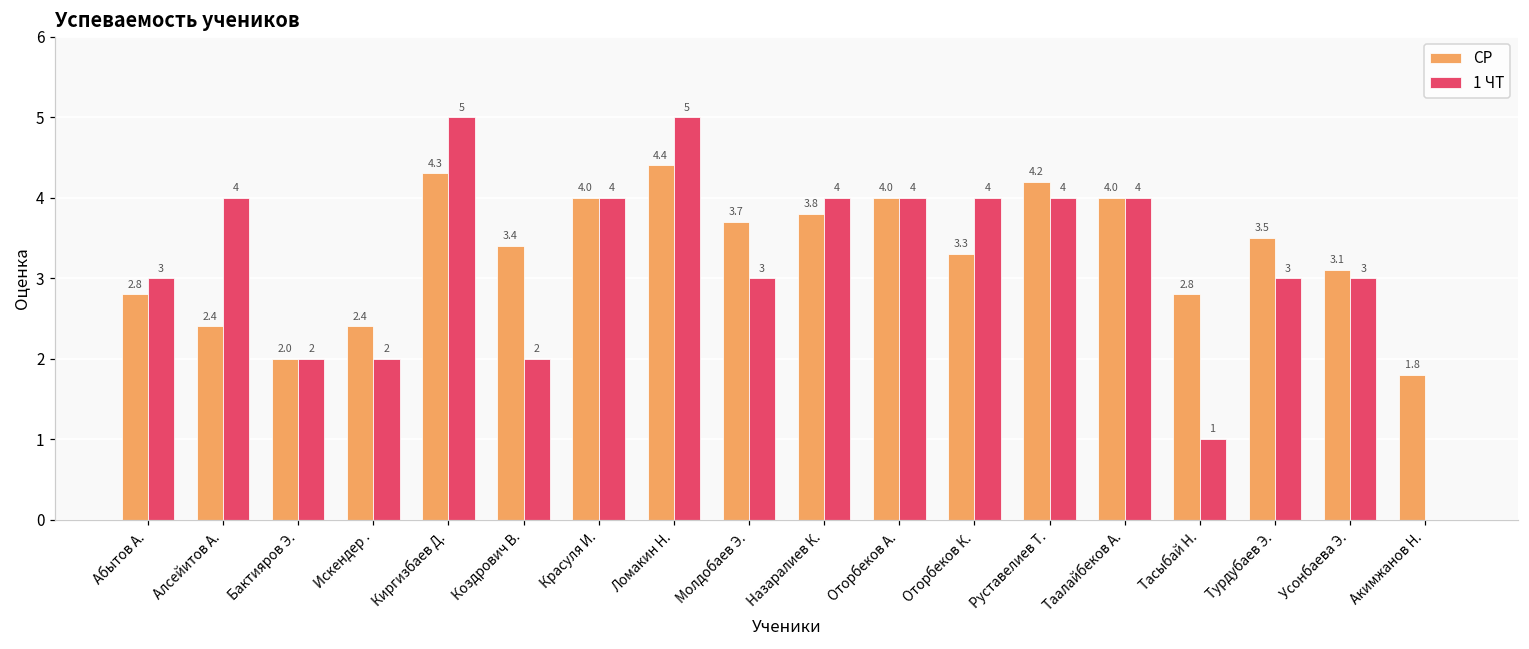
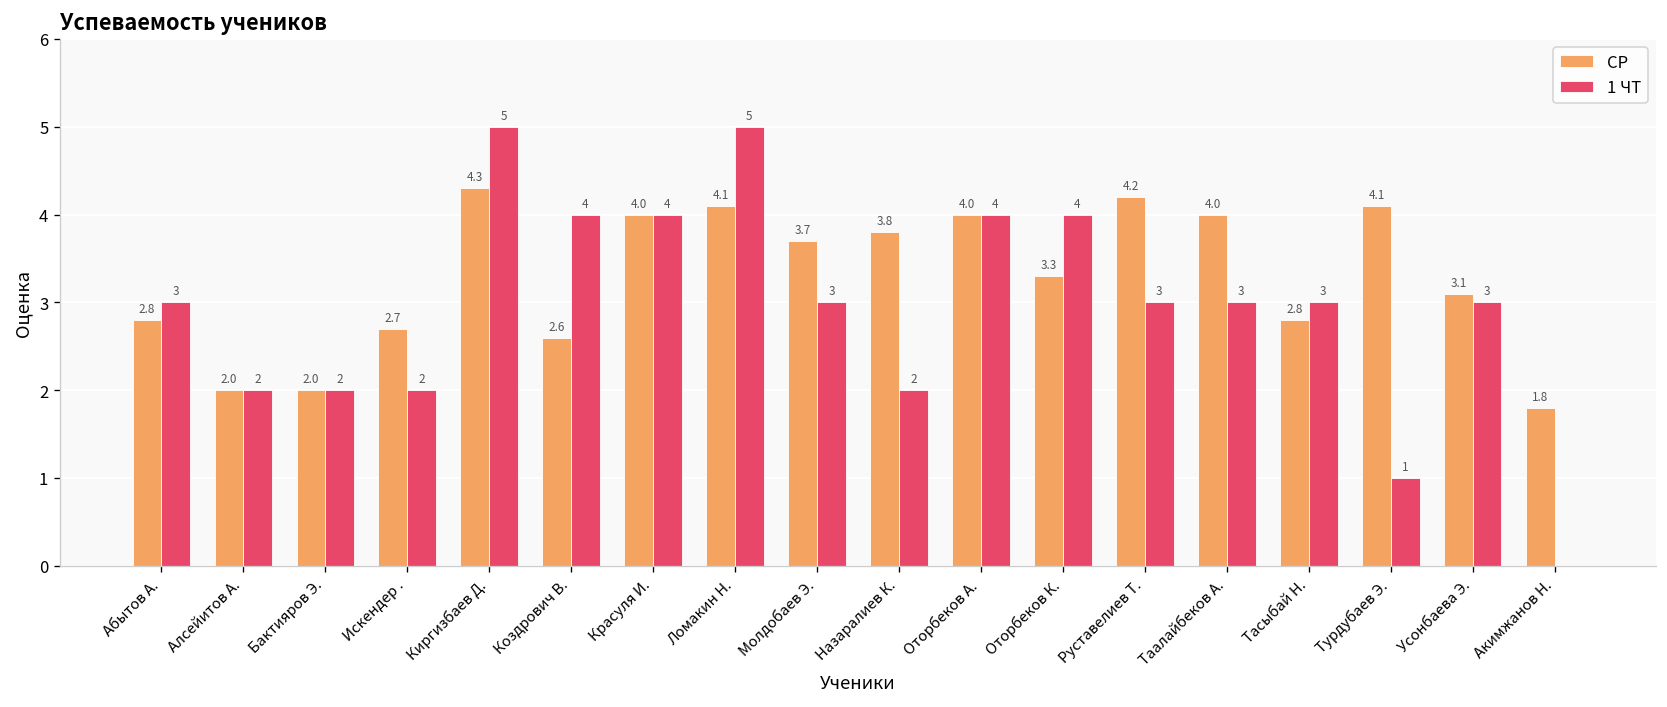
  {
    "СР": {
      "Абытов А.": 2.8,
-     "Алсейитов А.": 2.4,
+     "Алсейитов А.": 2.0,
      "Бактияров Э.": 2.0,
-     "Искендер .": 2.4,
+     "Искендер .": 2.7,
      "Киргизбаев Д.": 4.3,
-     "Коздрович В.": 3.4,
+     "Коздрович В.": 2.6,
      "Красуля И.": 4.0,
-     "Ломакин Н.": 4.4,
+     "Ломакин Н.": 4.1,
      "Молдобаев Э.": 3.7,
      "Назаралиев К.": 3.8,
      "Оторбеков А.": 4.0,
      "Оторбеков К.": 3.3,
      "Руставелиев Т.": 4.2,
      "Таалайбеков А.": 4.0,
      "Тасыбай Н.": 2.8,
-     "Турдубаев Э.": 3.5,
+     "Турдубаев Э.": 4.1,
      "Усонбаева Э.": 3.1,
      "Акимжанов Н.": 1.8
    },
    "1 ЧТ": {
      "Абытов А.": 3,
-     "Алсейитов А.": 4,
+     "Алсейитов А.": 2,
      "Бактияров Э.": 2,
      "Искендер .": 2,
      "Киргизбаев Д.": 5,
-     "Коздрович В.": 2,
+     "Коздрович В.": 4,
      "Красуля И.": 4,
      "Ломакин Н.": 5,
      "Молдобаев Э.": 3,
-     "Назаралиев К.": 4,
+     "Назаралиев К.": 2,
      "Оторбеков А.": 4,
      "Оторбеков К.": 4,
-     "Руставелиев Т.": 4,
-     "Таалайбеков А.": 4,
-     "Тасыбай Н.": 1,
-     "Турдубаев Э.": 3,
+     "Руставелиев Т.": 3,
+     "Таалайбеков А.": 3,
+     "Тасыбай Н.": 3,
+     "Турдубаев Э.": 1,
      "Усонбаева Э.": 3
    }
  }
